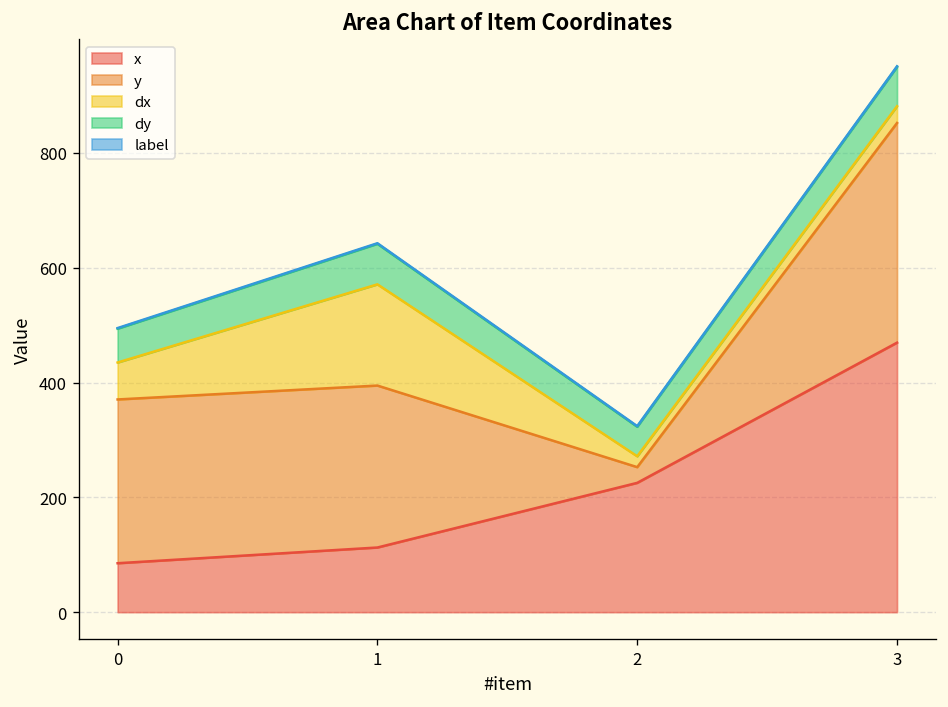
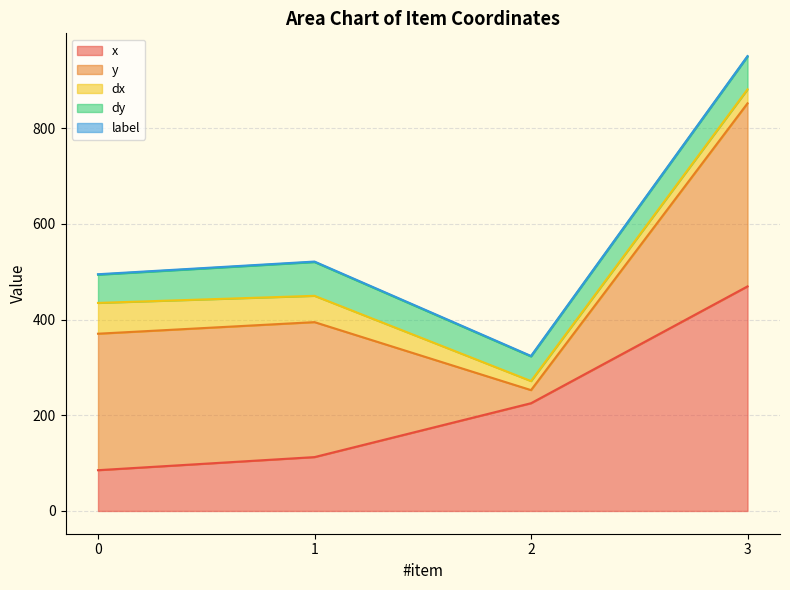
  {
    "dx": {
      "0": 60,
-     "1": 180,
+     "1": 50,
      "2": 20,
      "3": 30
    }
  }
